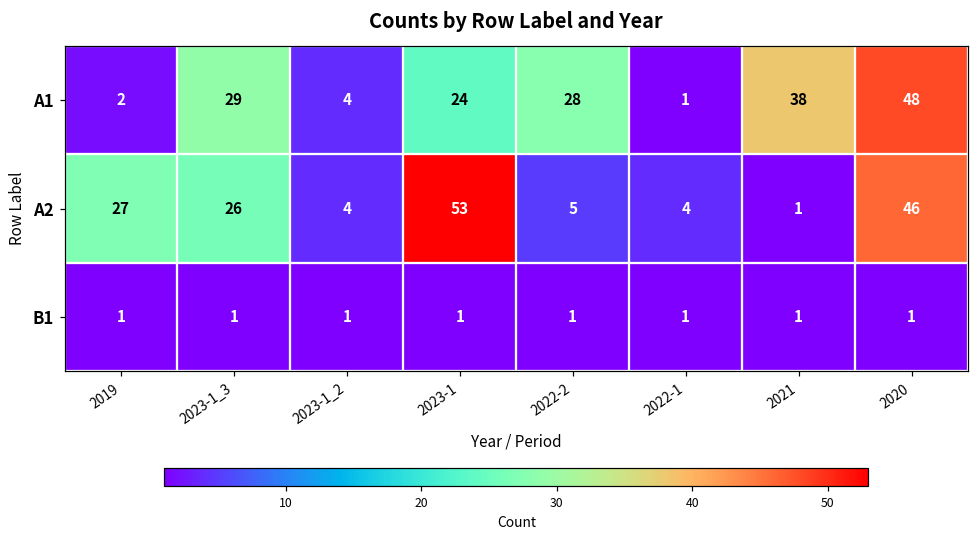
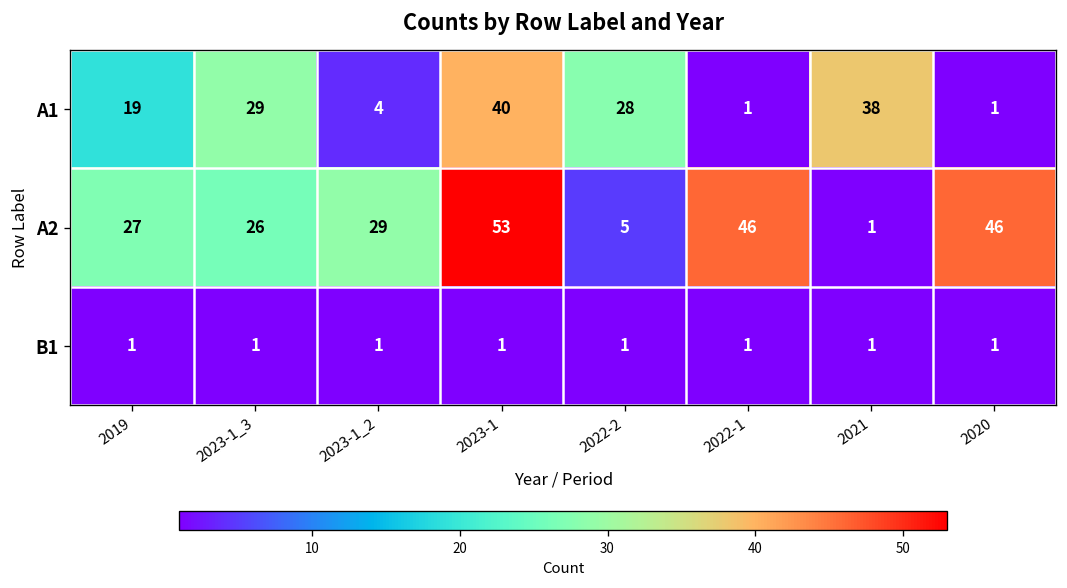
  {
    "A1": {
-     "2019": 2,
+     "2019": 19,
      "2023-1_3": 29,
      "2023-1_2": 4,
-     "2023-1": 24,
+     "2023-1": 40,
      "2022-2": 28,
      "2022-1": 1,
      "2021": 38,
-     "2020": 48
+     "2020": 1
    },
    "A2": {
      "2019": 27,
      "2023-1_3": 26,
-     "2023-1_2": 4,
+     "2023-1_2": 29,
      "2023-1": 53,
      "2022-2": 5,
-     "2022-1": 4,
+     "2022-1": 46,
      "2021": 1,
      "2020": 46
    },
    "B1": {
      "2019": 1,
      "2023-1_3": 1,
      "2023-1_2": 1,
      "2023-1": 1,
      "2022-2": 1,
      "2022-1": 1,
      "2021": 1,
      "2020": 1
    }
  }
